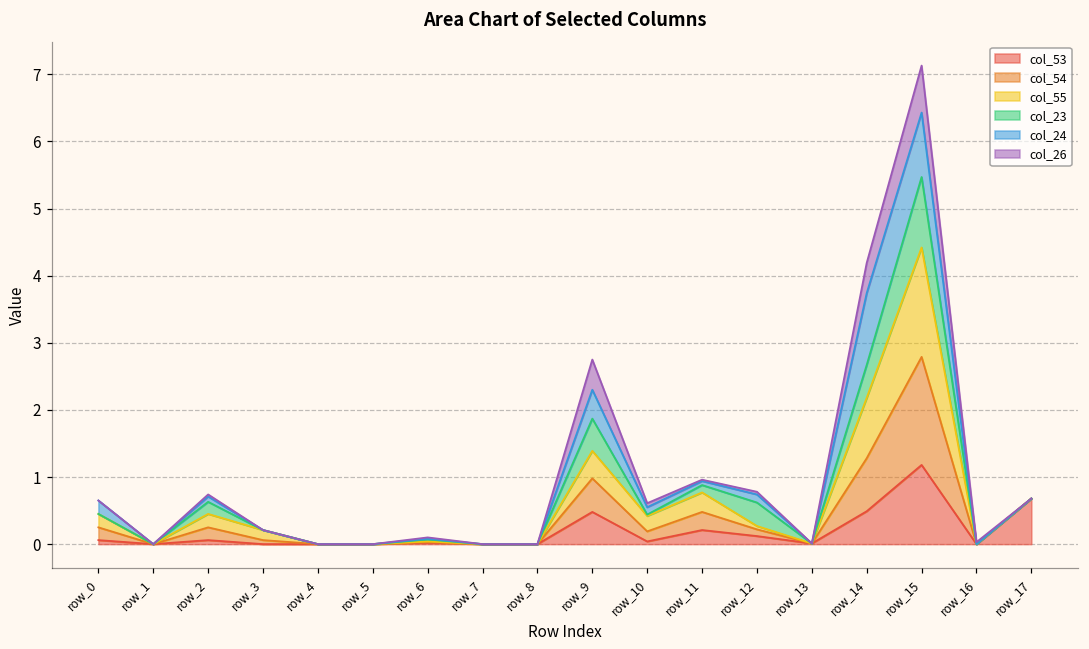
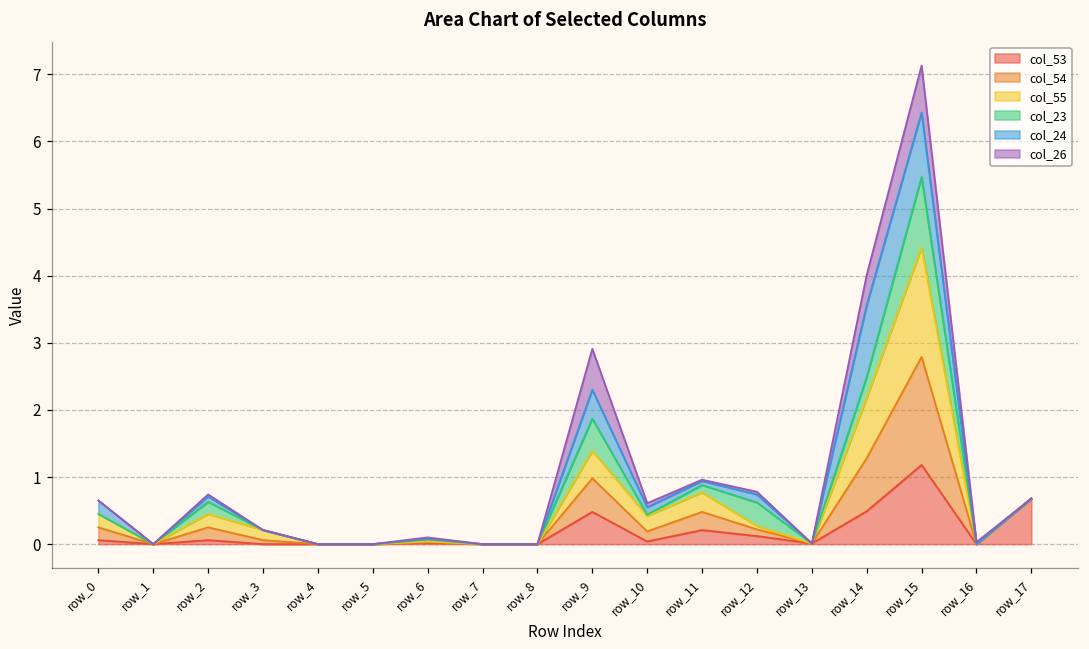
  {
    "col_55": {
      "row_2": 0.2,
      "row_9": 0.4,
      "row_11": 0.3,
      "row_12": 0.1,
      "row_14": 0.9,
      "row_15": 1.6
    },
    "col_23": {
      "row_2": 0.2,
      "row_9": 0.5,
      "row_11": 0.1,
      "row_12": 0.4,
-     "row_14": 0.5,
+     "row_14": 0.3,
      "row_15": 1.0
    },
    "col_24": {
      "row_9": 0.4,
      "row_10": 0.1,
      "row_14": 1.1,
      "row_15": 1.0
    },
    "col_26": {
-     "row_9": 0.5,
+     "row_9": 0.6,
      "row_10": 0.1,
      "row_14": 0.5,
      "row_15": 0.7
    }
  }
